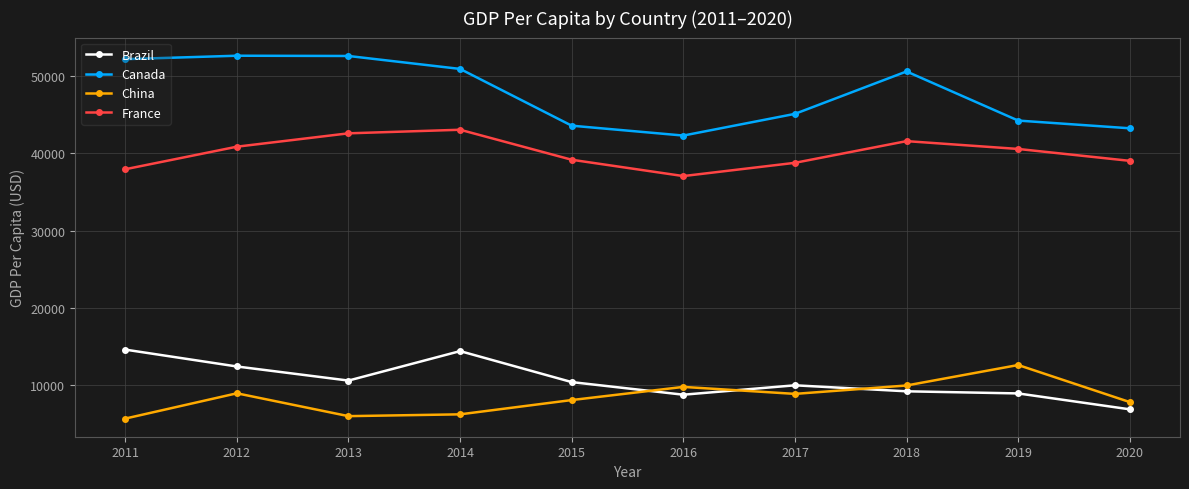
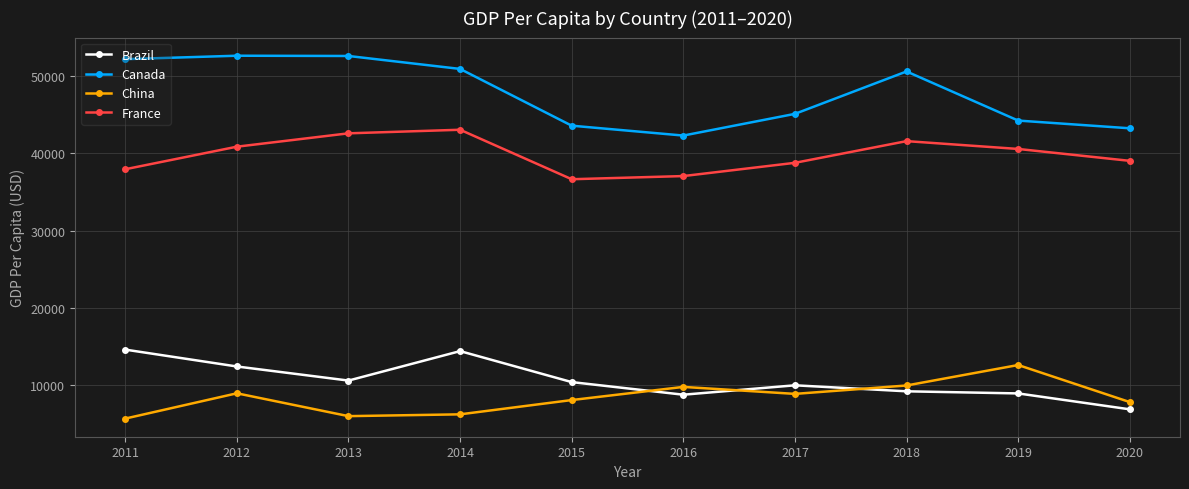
  {
    "Brazil": {
      "2011": 15000,
      "2012": 12000,
      "2013": 11000,
      "2014": 14000,
      "2015": 10000,
      "2016": 9000,
      "2017": 10000,
      "2018": 9000,
      "2019": 9000,
      "2020": 7000
    },
    "Canada": {
      "2012": 53000,
      "2013": 53000,
      "2014": 51000,
      "2015": 44000,
      "2016": 42000,
      "2017": 45000,
      "2018": 51000,
      "2019": 44000,
      "2020": 43000
    },
    "China": {
      "2011": 6000,
      "2012": 9000,
      "2013": 6000,
      "2014": 6000,
      "2015": 8000,
      "2016": 10000,
      "2017": 9000,
      "2018": 10000,
      "2019": 13000,
      "2020": 8000
    },
    "France": {
      "2011": 38000,
      "2012": 41000,
      "2013": 43000,
      "2014": 43000,
-     "2015": 39000,
+     "2015": 37000,
      "2016": 37000,
      "2017": 39000,
      "2018": 42000,
      "2019": 41000,
      "2020": 39000
    }
  }
